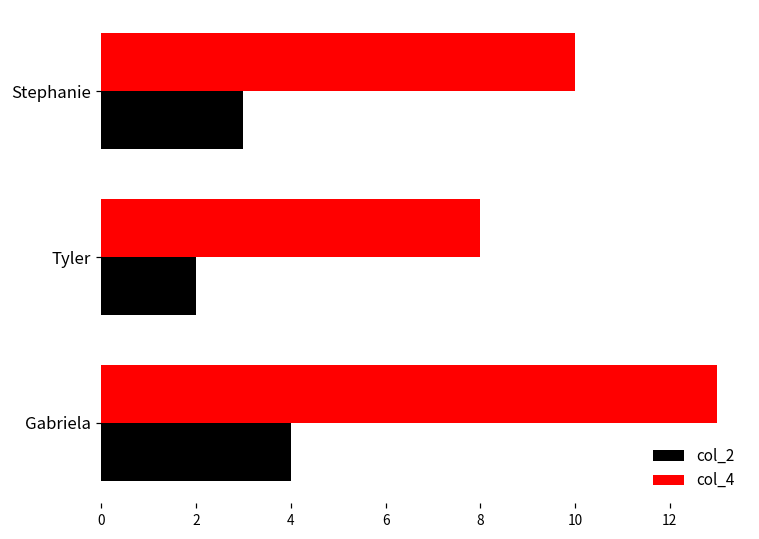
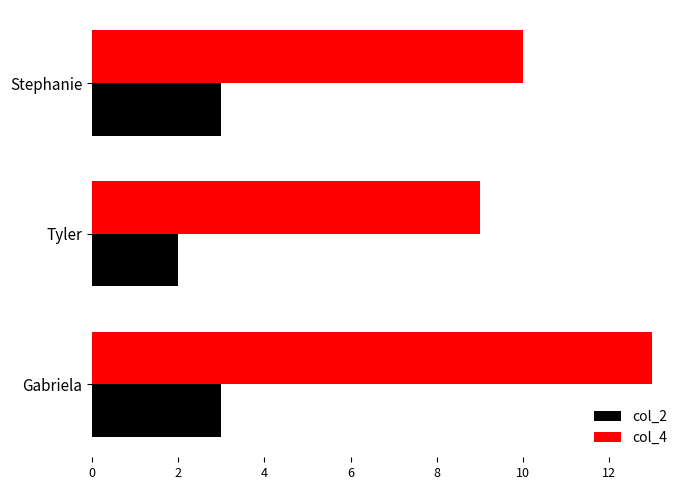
  {
    "col_2": {
      "Stephanie": 3,
      "Tyler": 2,
-     "Gabriela": 4
+     "Gabriela": 3
    },
    "col_4": {
      "Stephanie": 10,
-     "Tyler": 8,
+     "Tyler": 9,
      "Gabriela": 13
    }
  }
